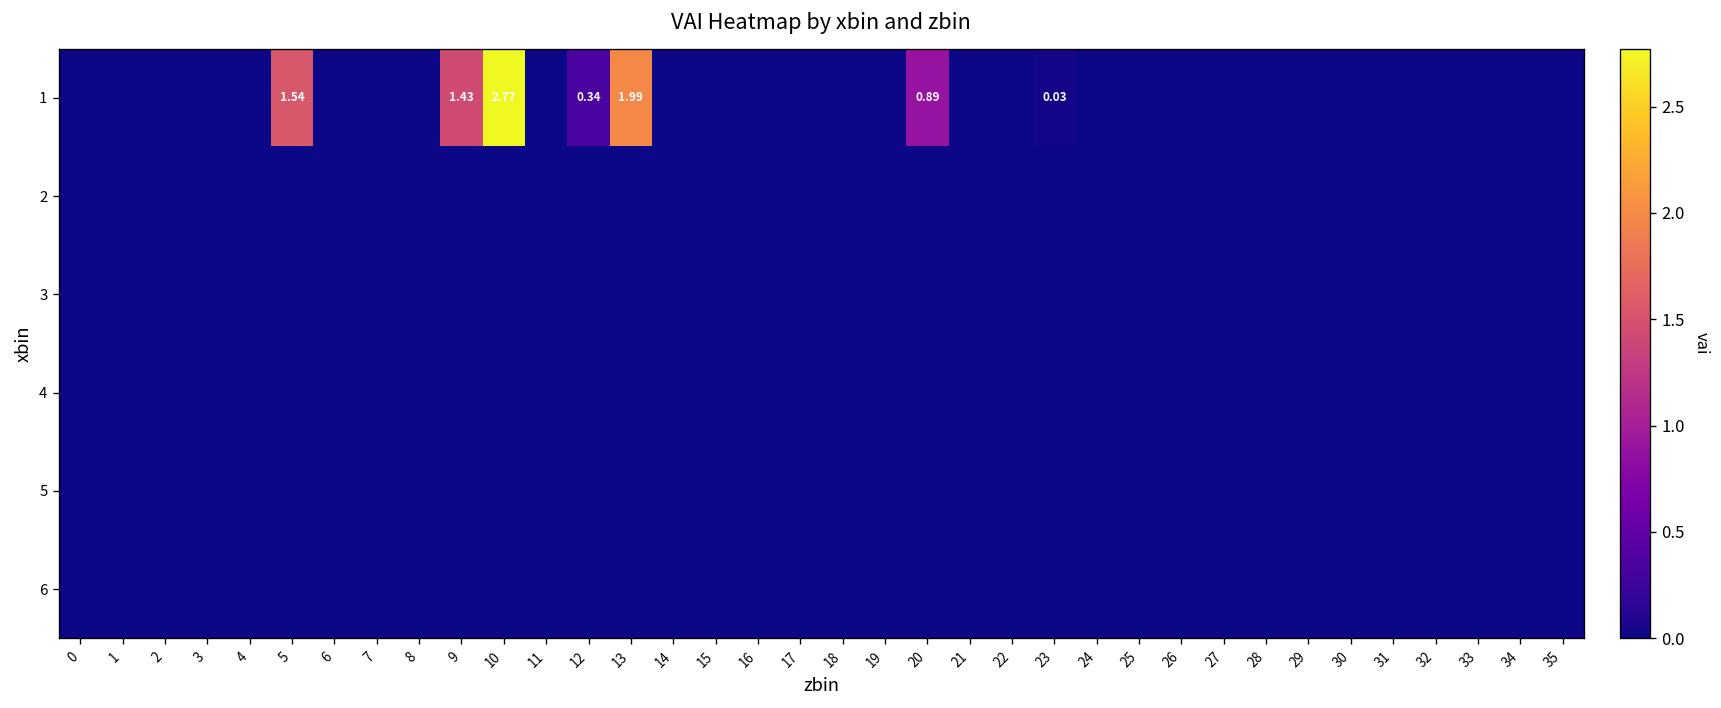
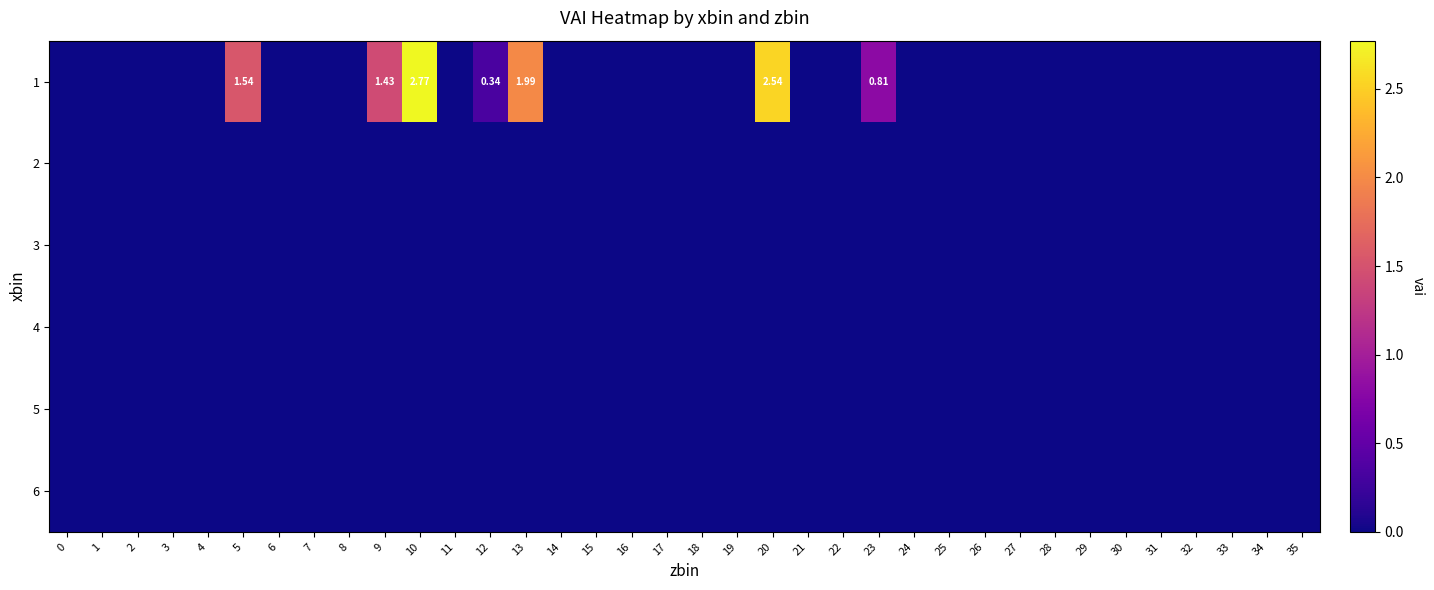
  {
    "1": {
      "5": 1.54,
      "9": 1.43,
      "10": 2.77,
      "12": 0.34,
      "13": 1.99,
-     "20": 0.89,
-     "23": 0.03
+     "20": 2.54,
+     "23": 0.81
    }
  }
